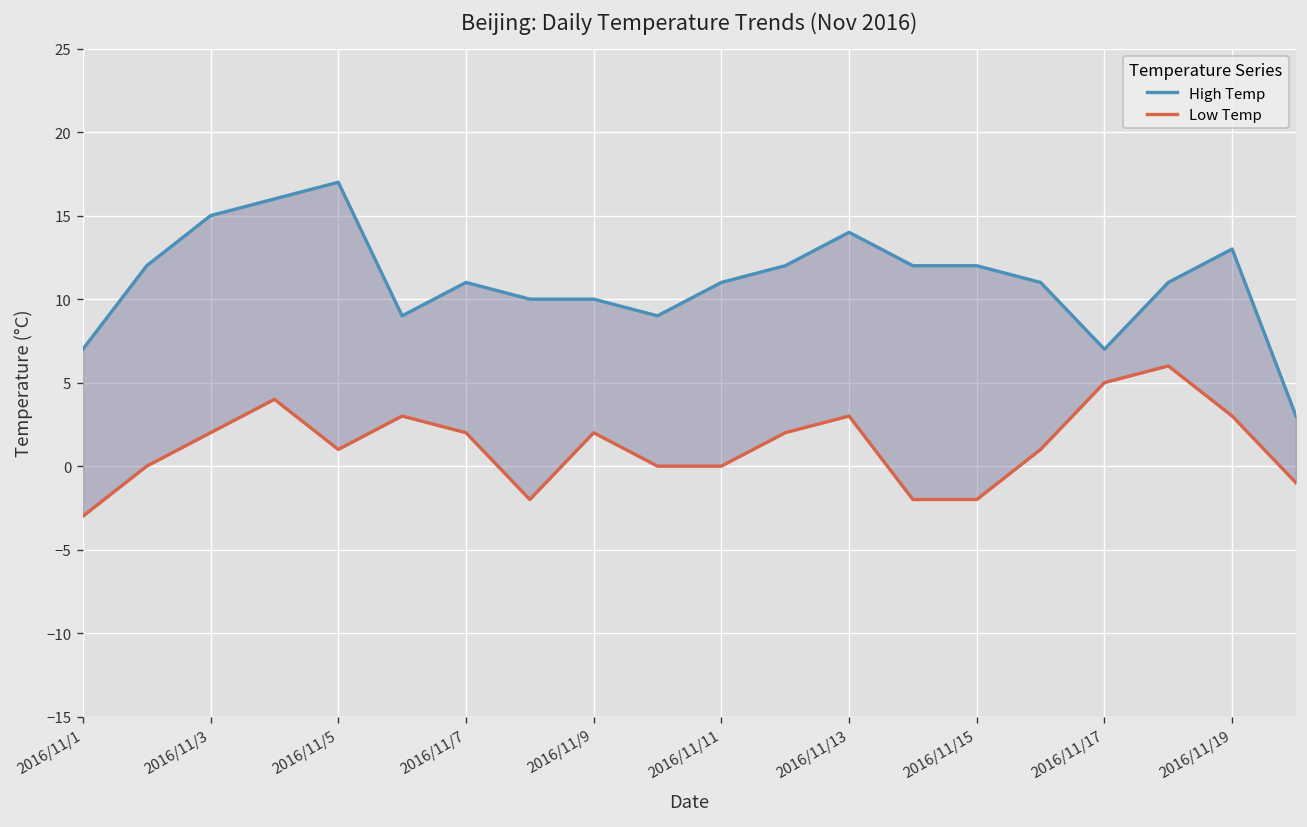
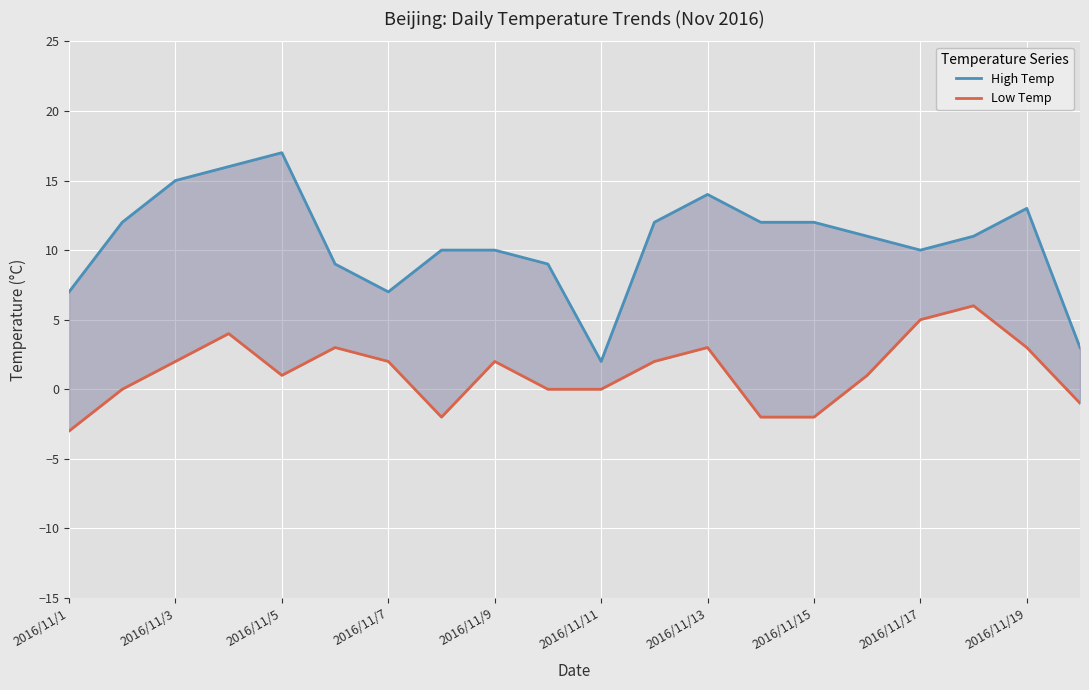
  {
    "High Temp": {
      "2016/11/1": 7,
      "2016/11/3": 15,
      "2016/11/5": 17,
-     "2016/11/7": 11,
+     "2016/11/7": 7,
      "2016/11/9": 10,
-     "2016/11/11": 11,
+     "2016/11/11": 2,
      "2016/11/13": 14,
      "2016/11/15": 12,
-     "2016/11/17": 7,
+     "2016/11/17": 10,
      "2016/11/19": 13
    },
    "Low Temp": {
      "2016/11/1": -3,
      "2016/11/3": 2,
      "2016/11/5": 1,
      "2016/11/7": 2,
      "2016/11/9": 2,
      "2016/11/11": 0,
      "2016/11/13": 3,
      "2016/11/15": -2,
      "2016/11/17": 5,
      "2016/11/19": 3
    }
  }
